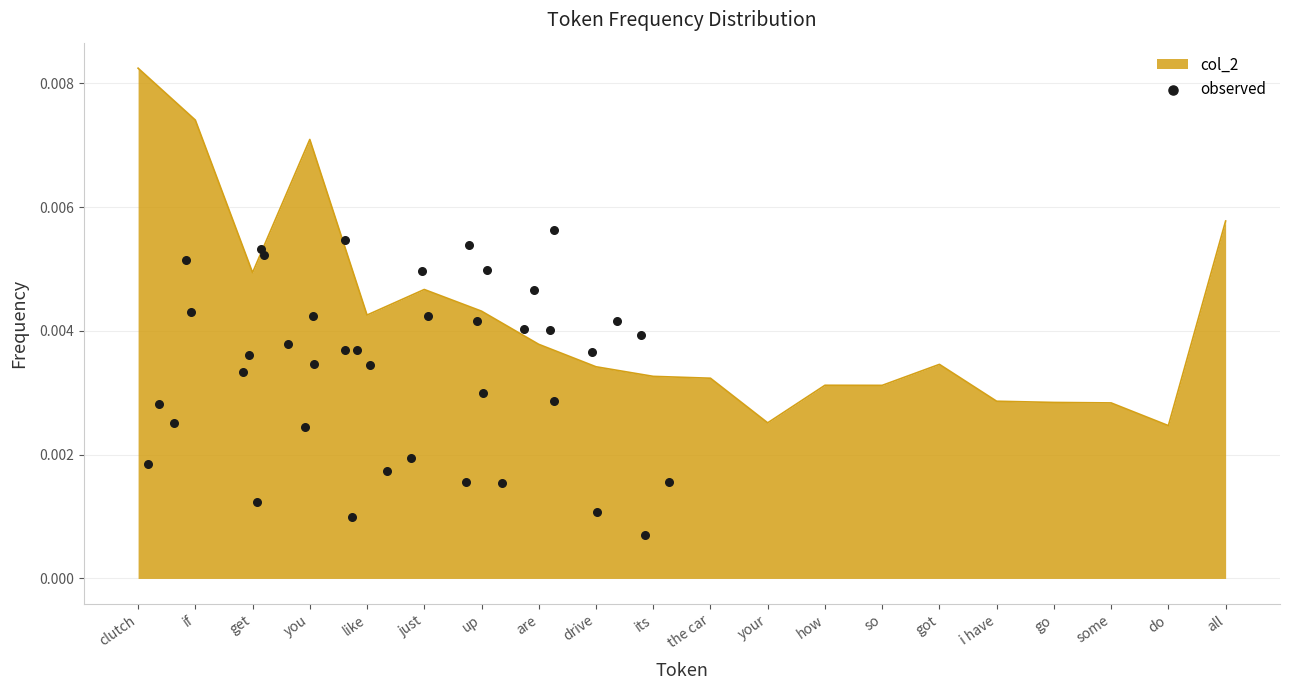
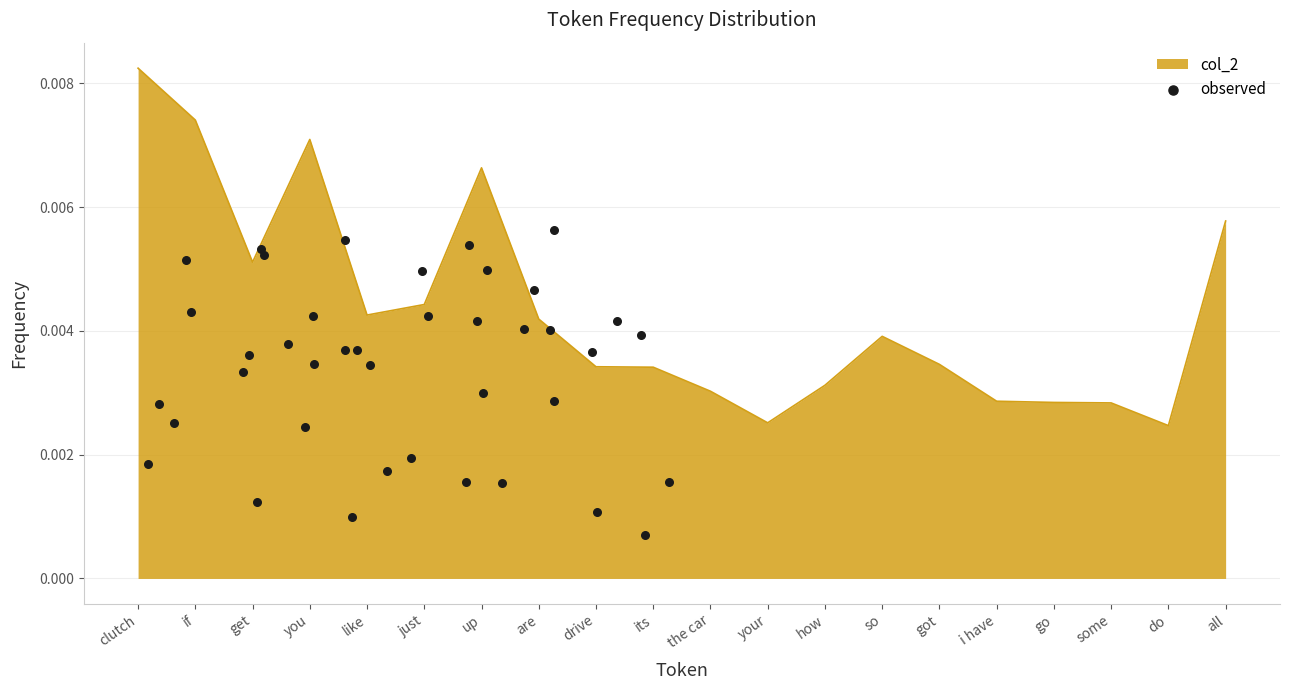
  {
    "col_2": {
      "clutch": 0.0082,
      "if": 0.0074,
-     "get": 0.0049,
+     "get": 0.0051,
      "you": 0.0071,
      "like": 0.0043,
-     "just": 0.0047,
-     "up": 0.0043,
-     "are": 0.0038,
+     "just": 0.0044,
+     "up": 0.0066,
+     "are": 0.0042,
      "drive": 0.0034,
-     "its": 0.0033,
-     "the car": 0.0032,
+     "its": 0.0034,
+     "the car": 0.0030,
      "your": 0.0025,
      "how": 0.0031,
-     "so": 0.0031,
+     "so": 0.0039,
      "got": 0.0035,
      "i have": 0.0029,
      "go": 0.0028,
      "some": 0.0028,
      "do": 0.0025,
      "all": 0.0058
    }
  }
